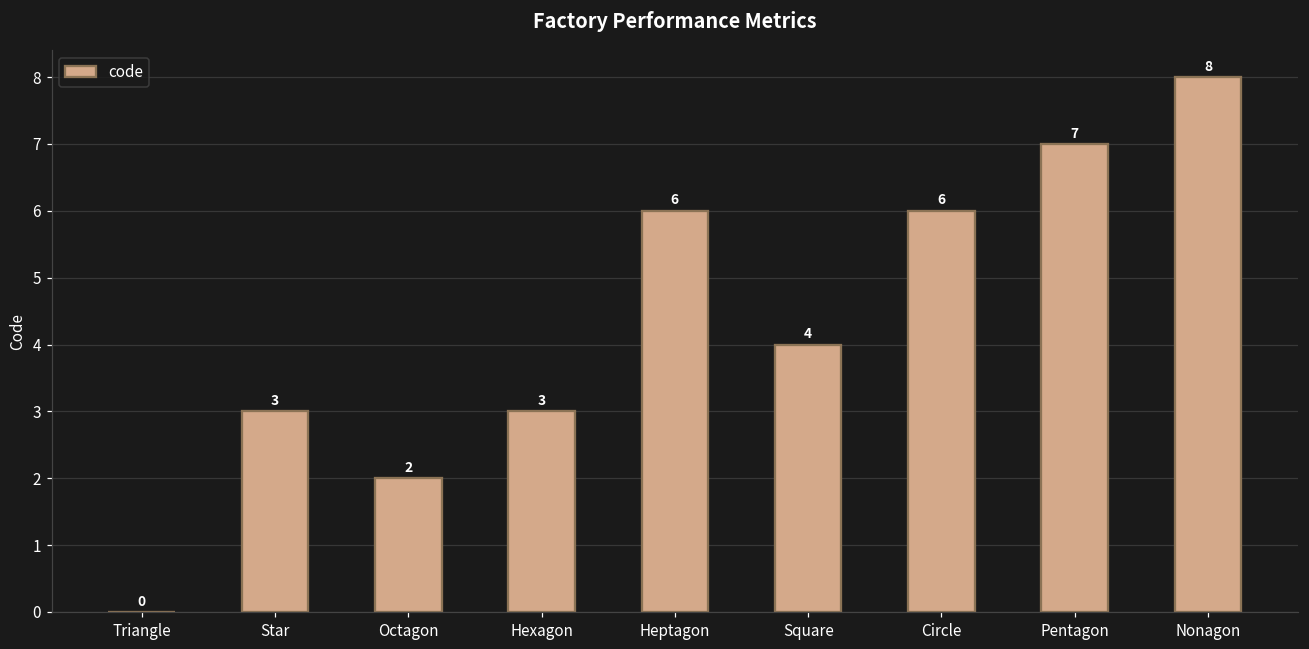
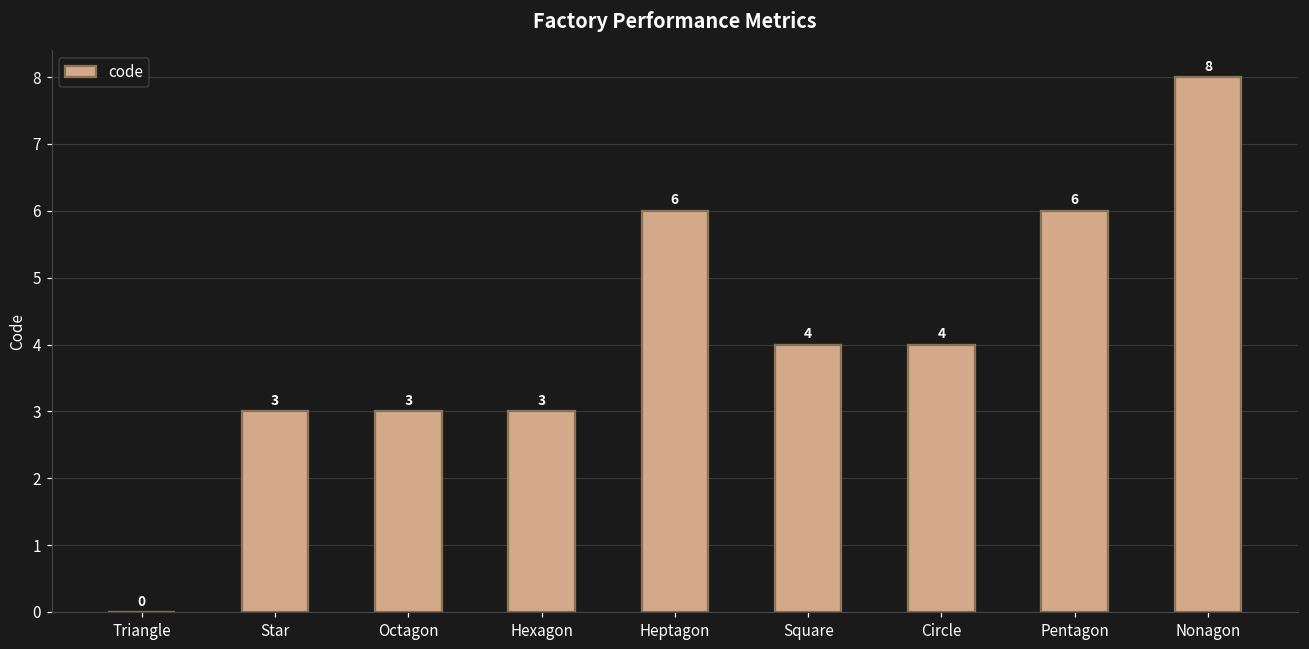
  {
    "Triangle": 0,
    "Star": 3,
-   "Octagon": 2,
+   "Octagon": 3,
    "Hexagon": 3,
    "Heptagon": 6,
    "Square": 4,
-   "Circle": 6,
-   "Pentagon": 7,
+   "Circle": 4,
+   "Pentagon": 6,
    "Nonagon": 8
  }
